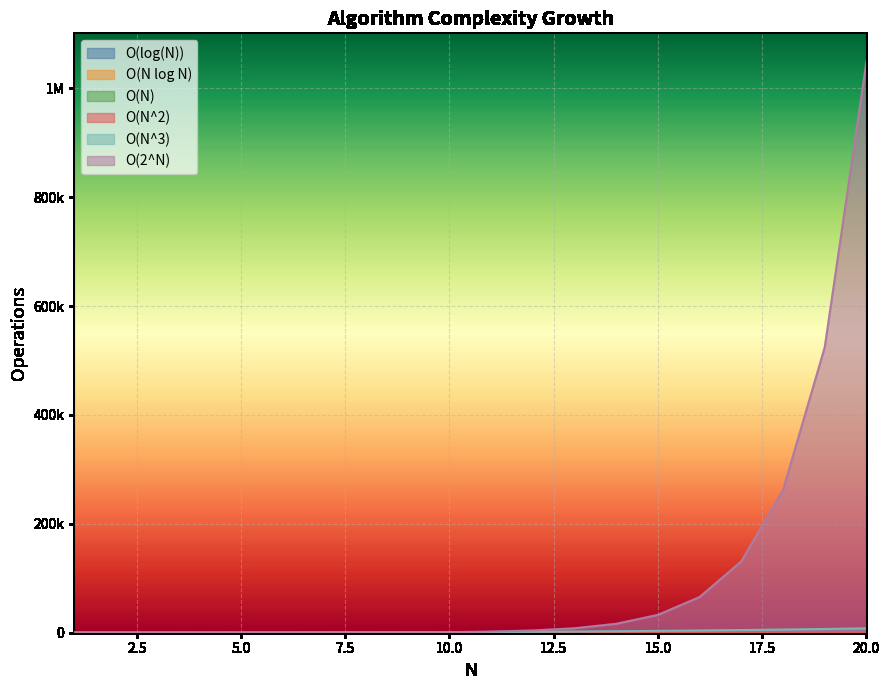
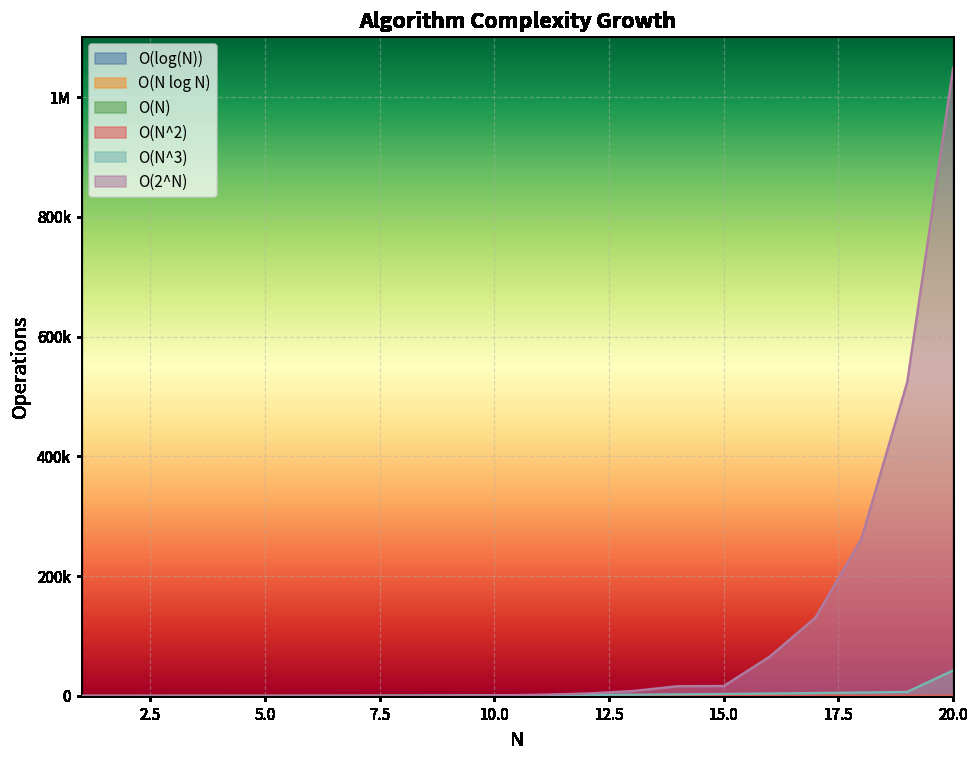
  {
    "O(N^3)": {
-     "20.0": 10000
+     "20.0": 40000
    },
    "O(2^N)": {
-     "15.0": 30000,
+     "15.0": 20000,
      "20.0": 1050000
    }
  }
